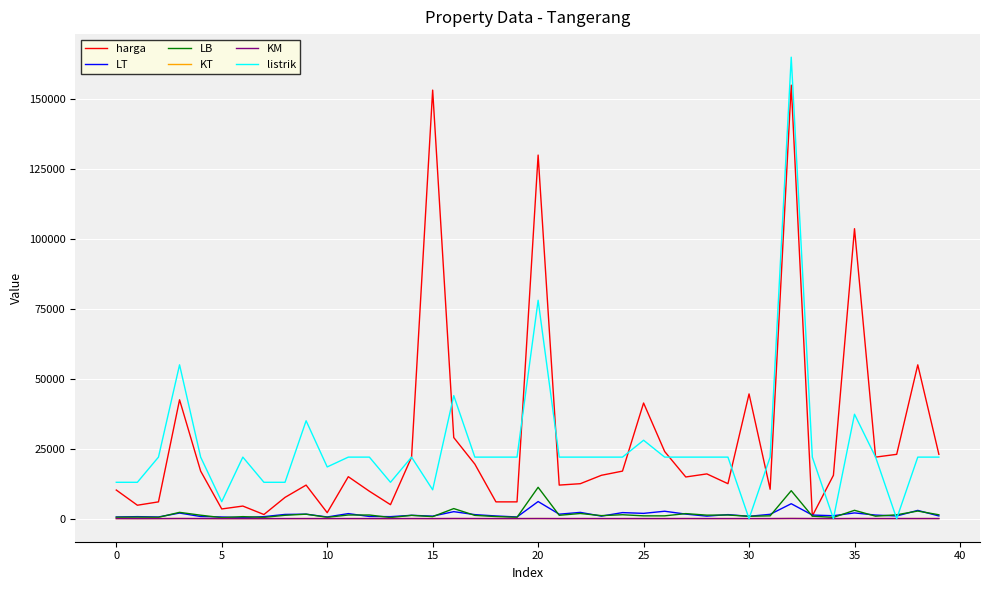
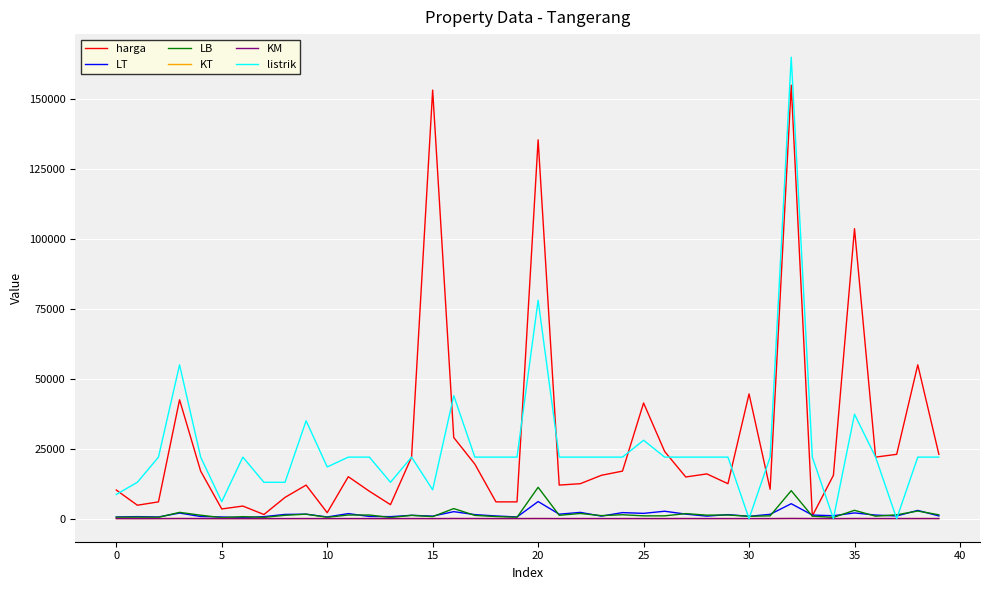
  {
    "harga": {
      "0": 10000,
      "5": 3000,
      "10": 2000,
      "15": 153000,
-     "20": 130000,
+     "20": 135000,
      "25": 41000,
      "30": 45000,
      "35": 104000
    },
    "LT": {
      "20": 6000,
      "35": 2000
    },
    "LB": {
      "20": 11000,
      "35": 3000
    },
    "listrik": {
-     "0": 13000,
+     "0": 9000,
      "5": 6000,
      "10": 18000,
      "15": 10000,
      "20": 78000,
      "25": 28000,
      "35": 37000
    }
  }
